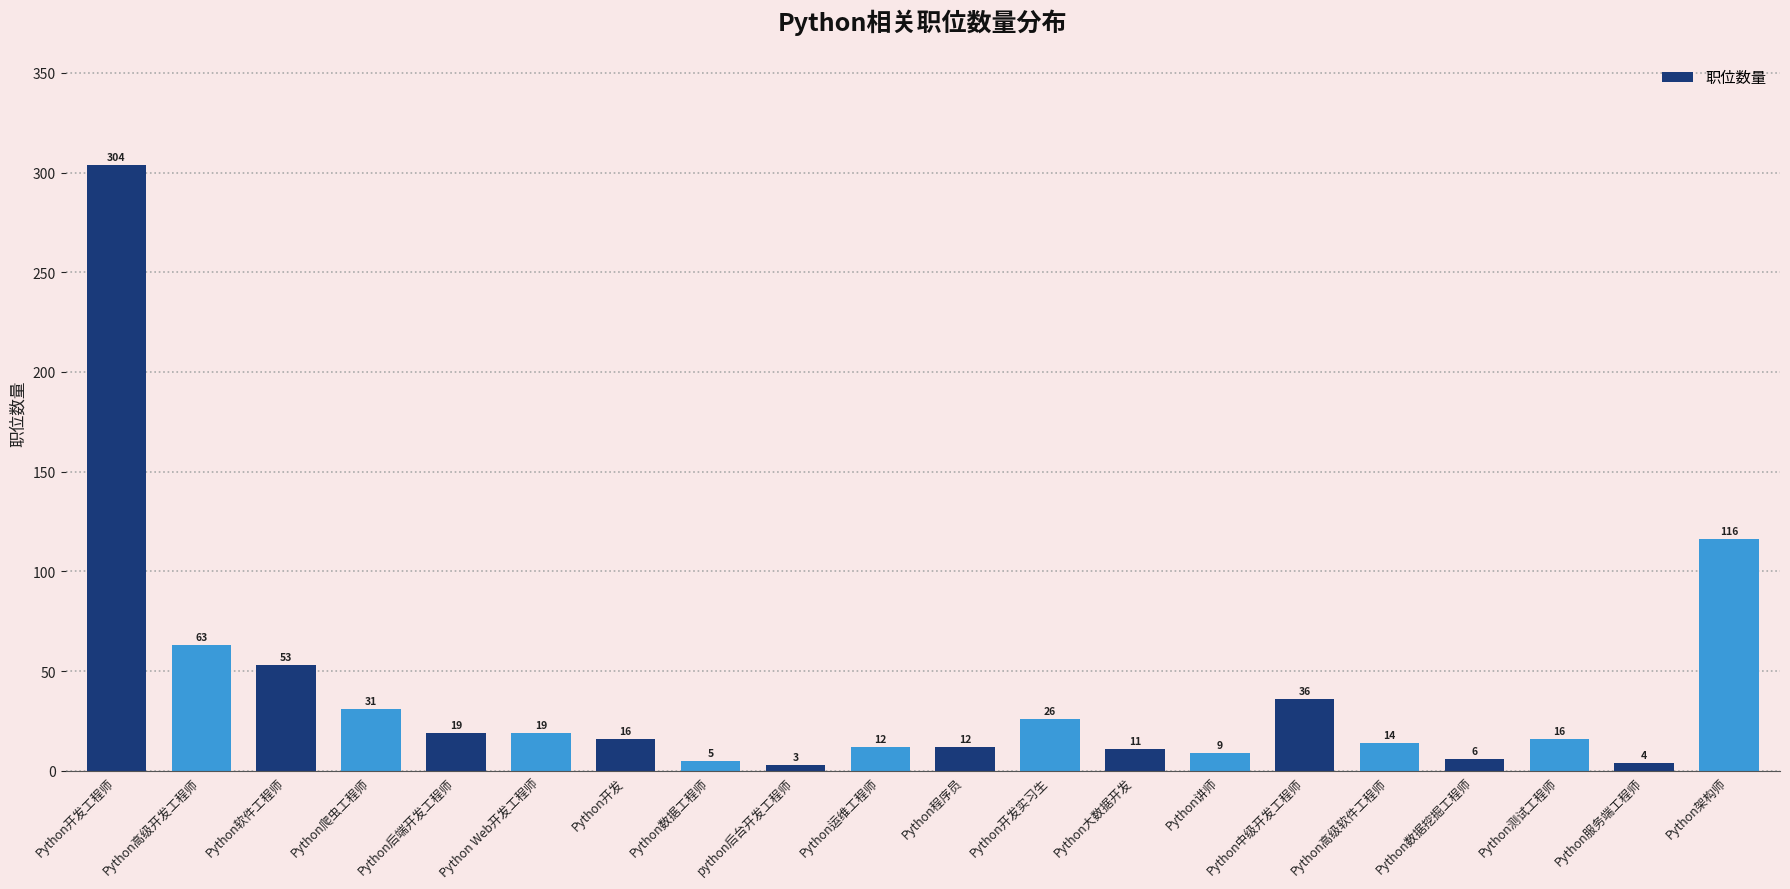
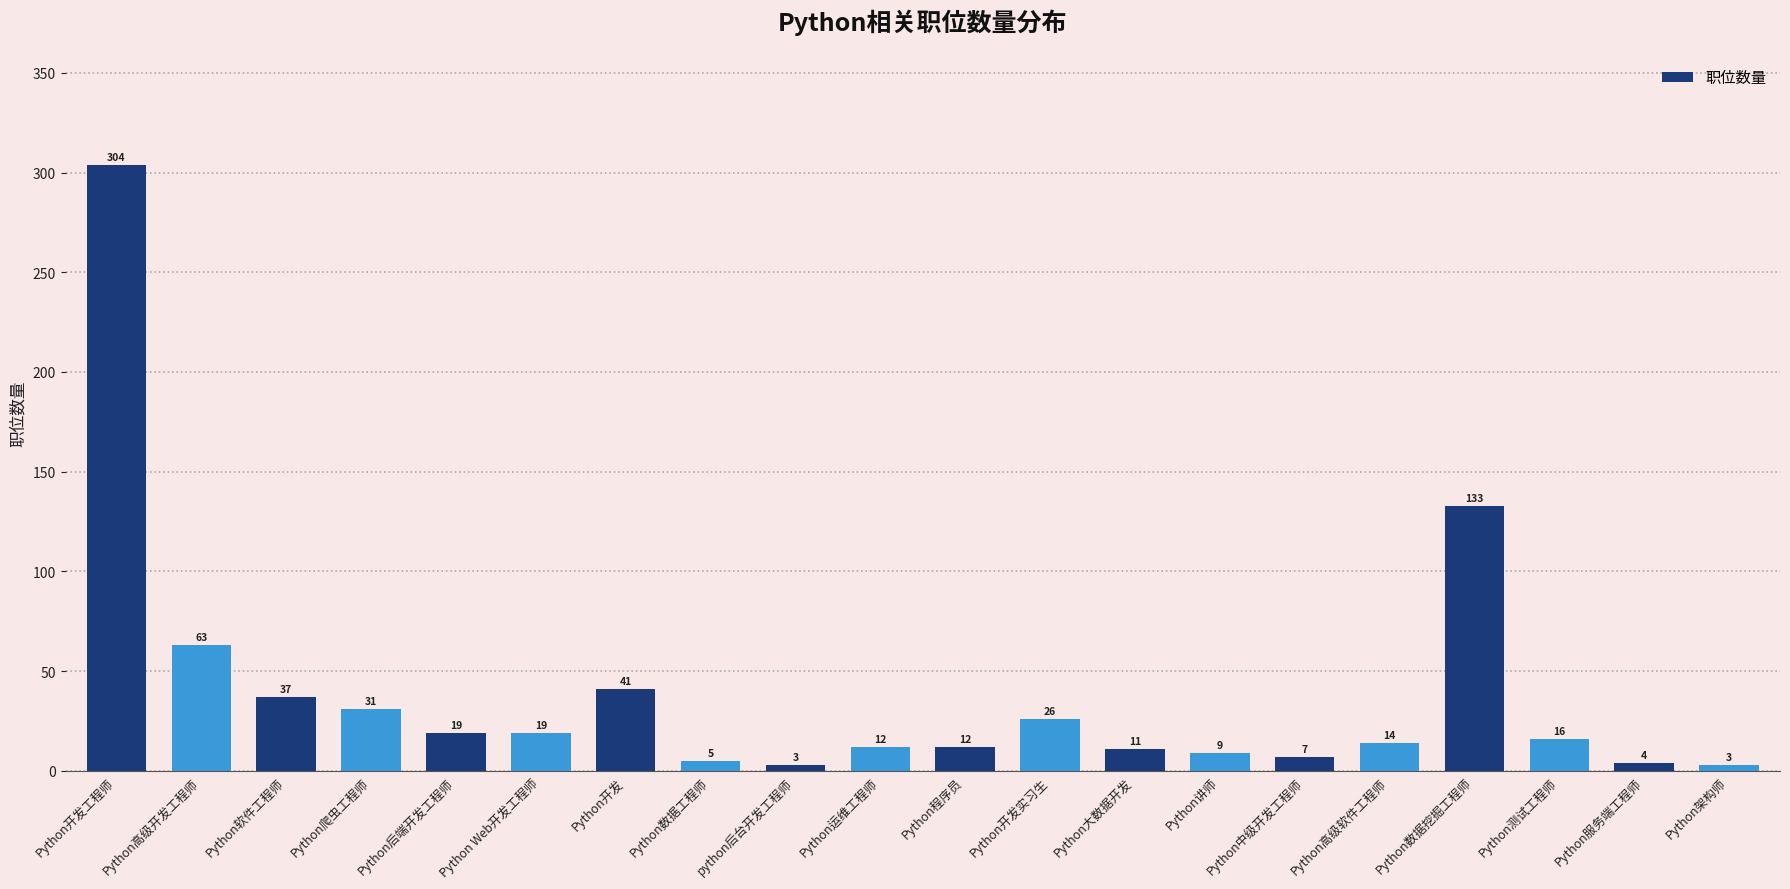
  {
    "Python开发工程师": 304,
    "Python高级开发工程师": 63,
-   "Python软件工程师": 53,
+   "Python软件工程师": 37,
    "Python爬虫工程师": 31,
    "Python后端开发工程师": 19,
    "Python Web开发工程师": 19,
-   "Python开发": 16,
+   "Python开发": 41,
    "Python数据工程师": 5,
    "python后台开发工程师": 3,
    "Python运维工程师": 12,
    "Python程序员": 12,
    "Python开发实习生": 26,
    "Python大数据开发": 11,
    "Python讲师": 9,
-   "Python中级开发工程师": 36,
+   "Python中级开发工程师": 7,
    "Python高级软件工程师": 14,
-   "Python数据挖掘工程师": 6,
+   "Python数据挖掘工程师": 133,
    "Python测试工程师": 16,
    "Python服务端工程师": 4,
-   "Python架构师": 116
+   "Python架构师": 3
  }
